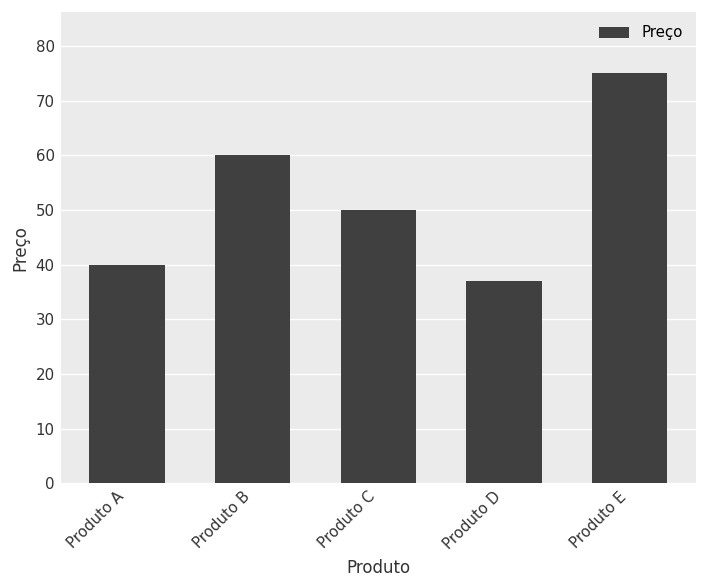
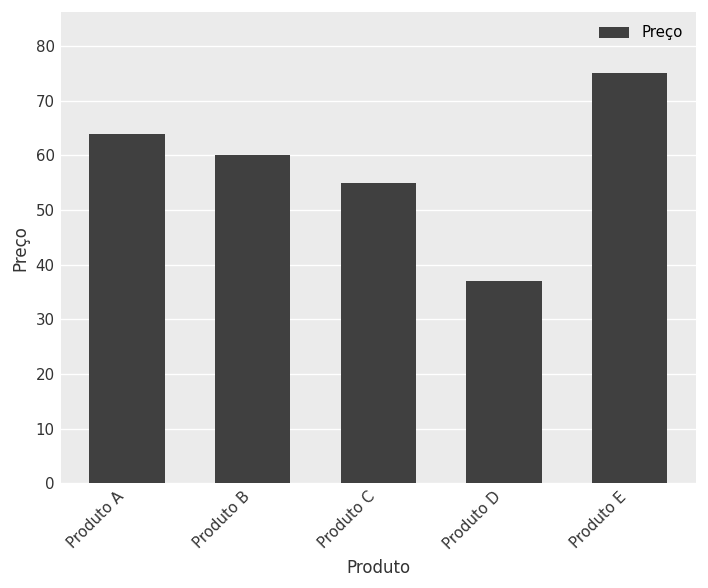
  {
-   "Produto A": 40,
+   "Produto A": 64,
    "Produto B": 60,
-   "Produto C": 50,
+   "Produto C": 55,
    "Produto D": 37,
    "Produto E": 75
  }
